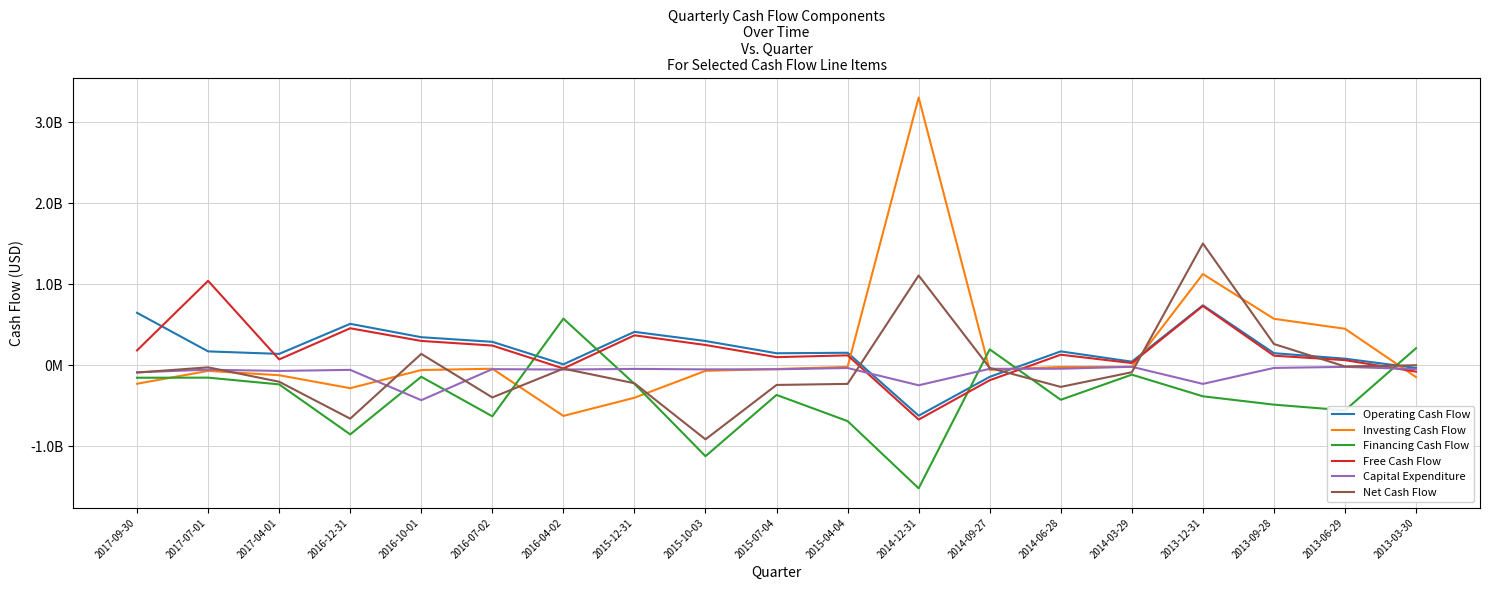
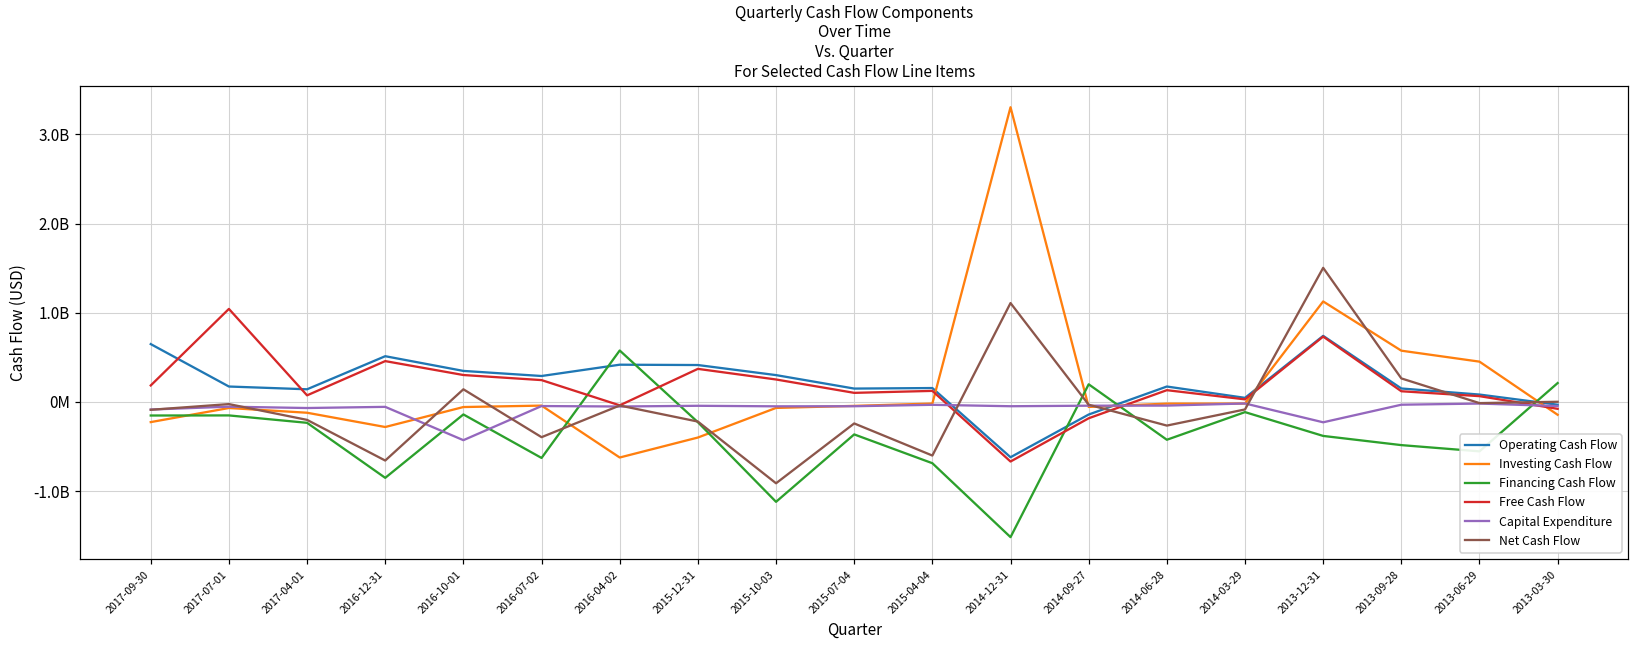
  {
    "Operating Cash Flow": {
      "2017-09-30": 600000000,
      "2017-07-01": 200000000,
      "2017-04-01": 100000000,
      "2016-12-31": 500000000,
      "2016-10-01": 300000000,
      "2016-07-02": 300000000,
-     "2016-04-02": 0,
+     "2016-04-02": 400000000,
      "2015-12-31": 400000000,
      "2015-10-03": 300000000,
      "2015-07-04": 200000000,
      "2015-04-04": 200000000,
      "2014-12-31": -600000000,
      "2014-09-27": -100000000,
      "2014-06-28": 200000000
    },
    "Investing Cash Flow": {
      "2017-09-30": -200000000,
      "2017-04-01": -100000000,
      "2016-12-31": -300000000,
      "2016-10-01": -100000000,
      "2016-04-02": -600000000,
      "2015-12-31": -400000000,
      "2014-12-31": 3300000000,
      "2013-12-31": 1100000000,
      "2013-09-28": 600000000,
      "2013-06-29": 500000000,
      "2013-03-30": -100000000
    },
    "Financing Cash Flow": {
      "2017-09-30": -200000000,
      "2017-07-01": -200000000,
      "2017-04-01": -200000000,
      "2016-12-31": -900000000,
      "2016-10-01": -100000000,
      "2016-07-02": -600000000,
      "2016-04-02": 600000000,
      "2015-10-03": -1100000000,
      "2015-07-04": -400000000,
      "2015-04-04": -700000000,
      "2014-12-31": -1500000000,
      "2014-09-27": 200000000,
      "2014-06-28": -400000000,
      "2013-12-31": -400000000,
      "2013-09-28": -500000000,
      "2013-03-30": 200000000
    },
    "Free Cash Flow": {
      "2017-09-30": 200000000,
      "2017-07-01": 1000000000,
      "2017-04-01": 100000000,
      "2016-12-31": 500000000,
      "2016-10-01": 300000000,
      "2016-07-02": 200000000,
      "2015-12-31": 400000000,
      "2015-10-03": 300000000,
      "2015-07-04": 100000000,
      "2015-04-04": 100000000,
      "2014-12-31": -700000000,
      "2014-09-27": -200000000,
      "2014-06-28": 100000000,
      "2013-03-30": -100000000
    },
    "Capital Expenditure": {
      "2017-04-01": -100000000,
      "2016-12-31": -100000000,
      "2016-10-01": -400000000,
      "2015-12-31": 0,
-     "2014-12-31": -200000000,
+     "2014-12-31": 0,
      "2013-12-31": -200000000,
      "2013-09-28": 0
    },
    "Net Cash Flow": {
      "2017-04-01": -200000000,
      "2016-12-31": -700000000,
      "2016-10-01": 100000000,
      "2016-07-02": -400000000,
      "2015-10-03": -900000000,
      "2015-07-04": -200000000,
-     "2015-04-04": -200000000,
+     "2015-04-04": -600000000,
      "2014-12-31": 1100000000,
      "2014-06-28": -300000000,
      "2013-12-31": 1500000000,
      "2013-09-28": 300000000,
      "2013-03-30": 0
    }
  }
